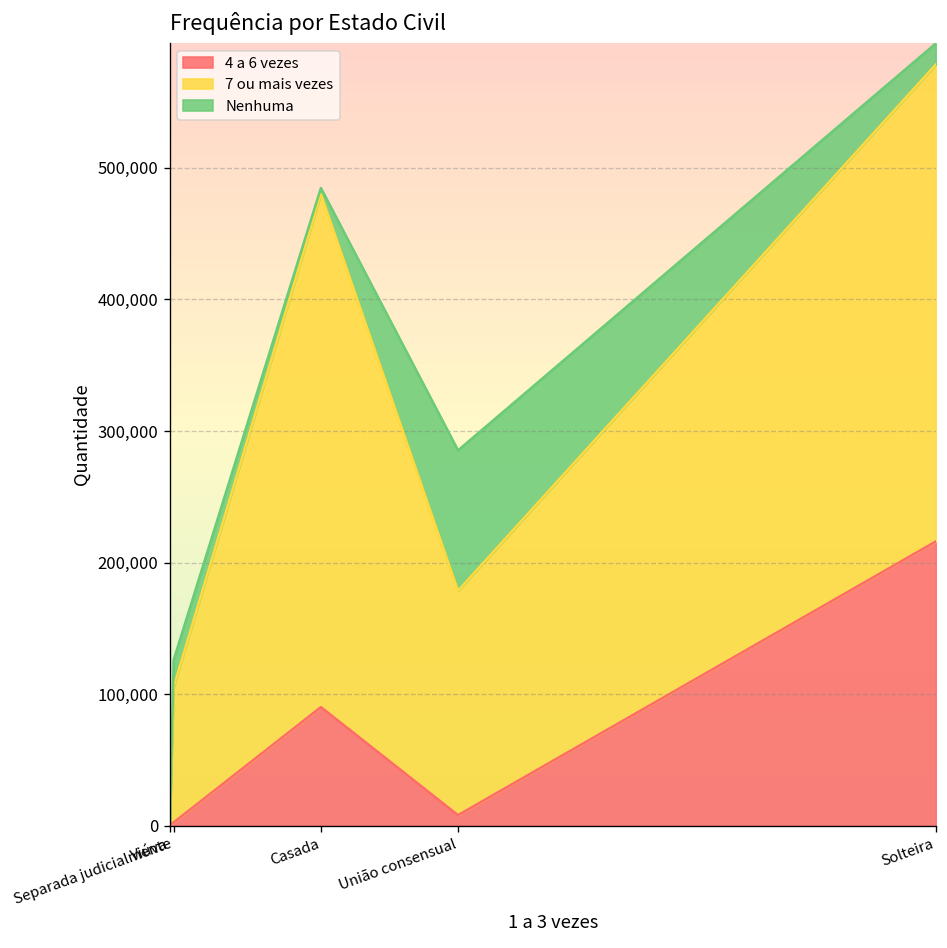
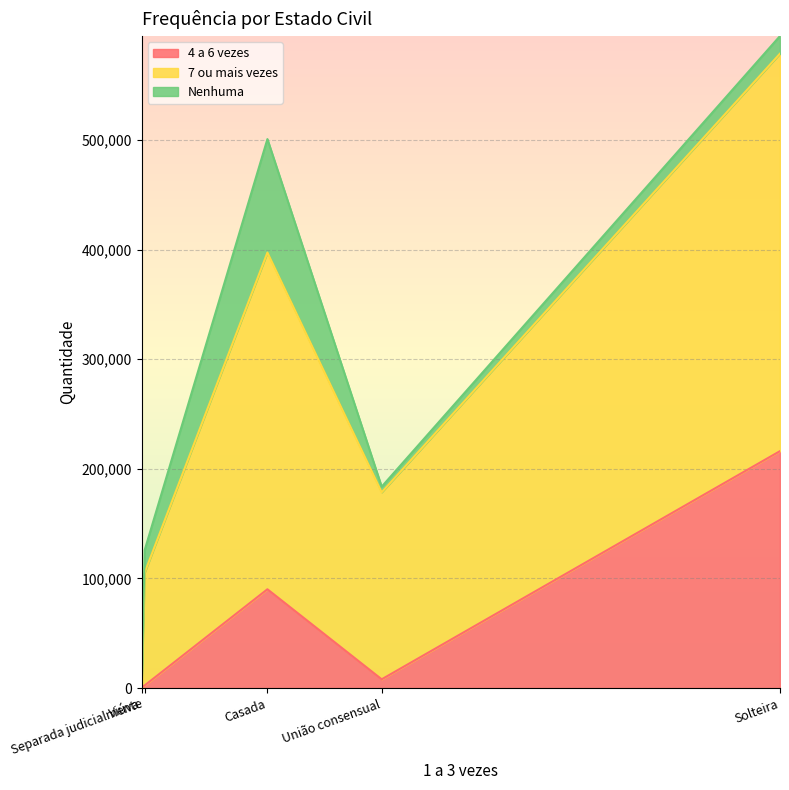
  {
    "4 a 6 vezes": {
      "Separada judicialmente": "2,000",
      "Casada": "90,000",
      "União consensual": "8,000",
      "Solteira": "216,000"
    },
    "7 ou mais vezes": {
      "Separada judicialmente": "103,000",
-     "Casada": "390,000",
+     "Casada": "307,000",
      "União consensual": "171,000",
      "Solteira": "363,000"
    },
    "Nenhuma": {
      "Separada judicialmente": "21,000",
-     "Casada": "5,000",
-     "União consensual": "107,000",
+     "Casada": "103,000",
+     "União consensual": "5,000",
      "Solteira": "16,000"
    }
  }
